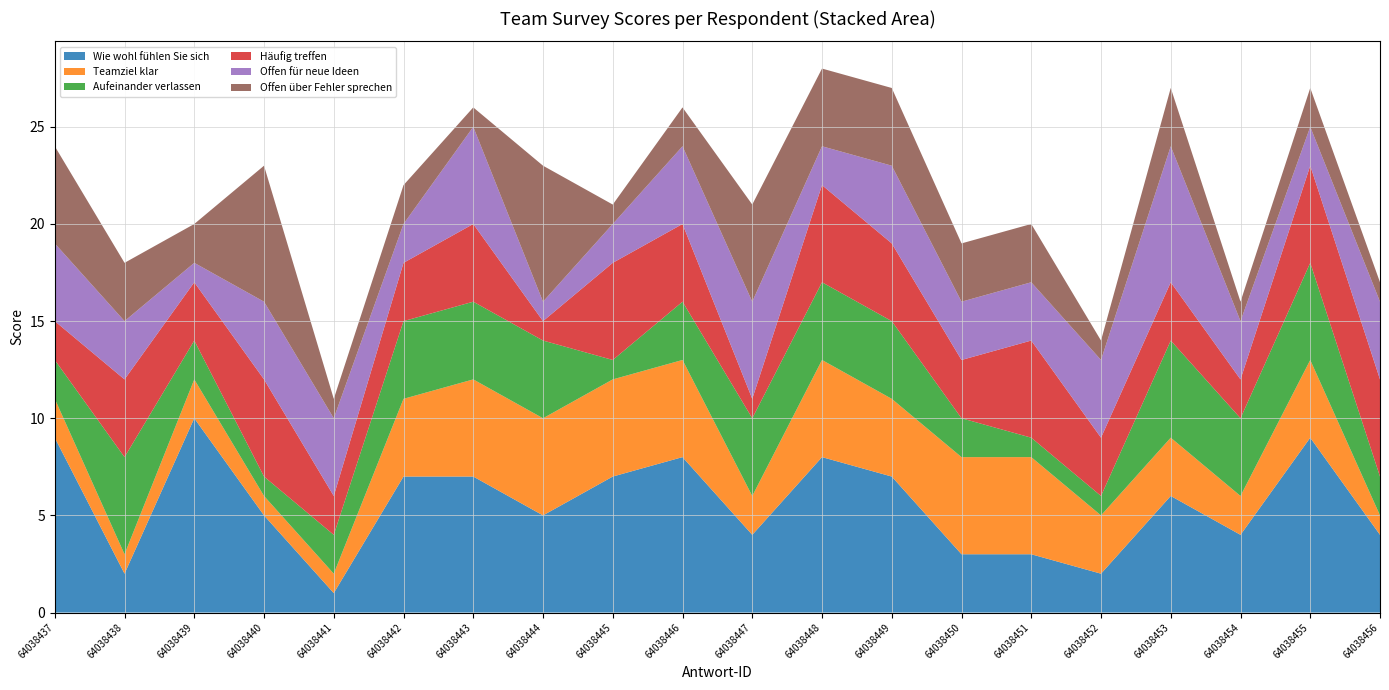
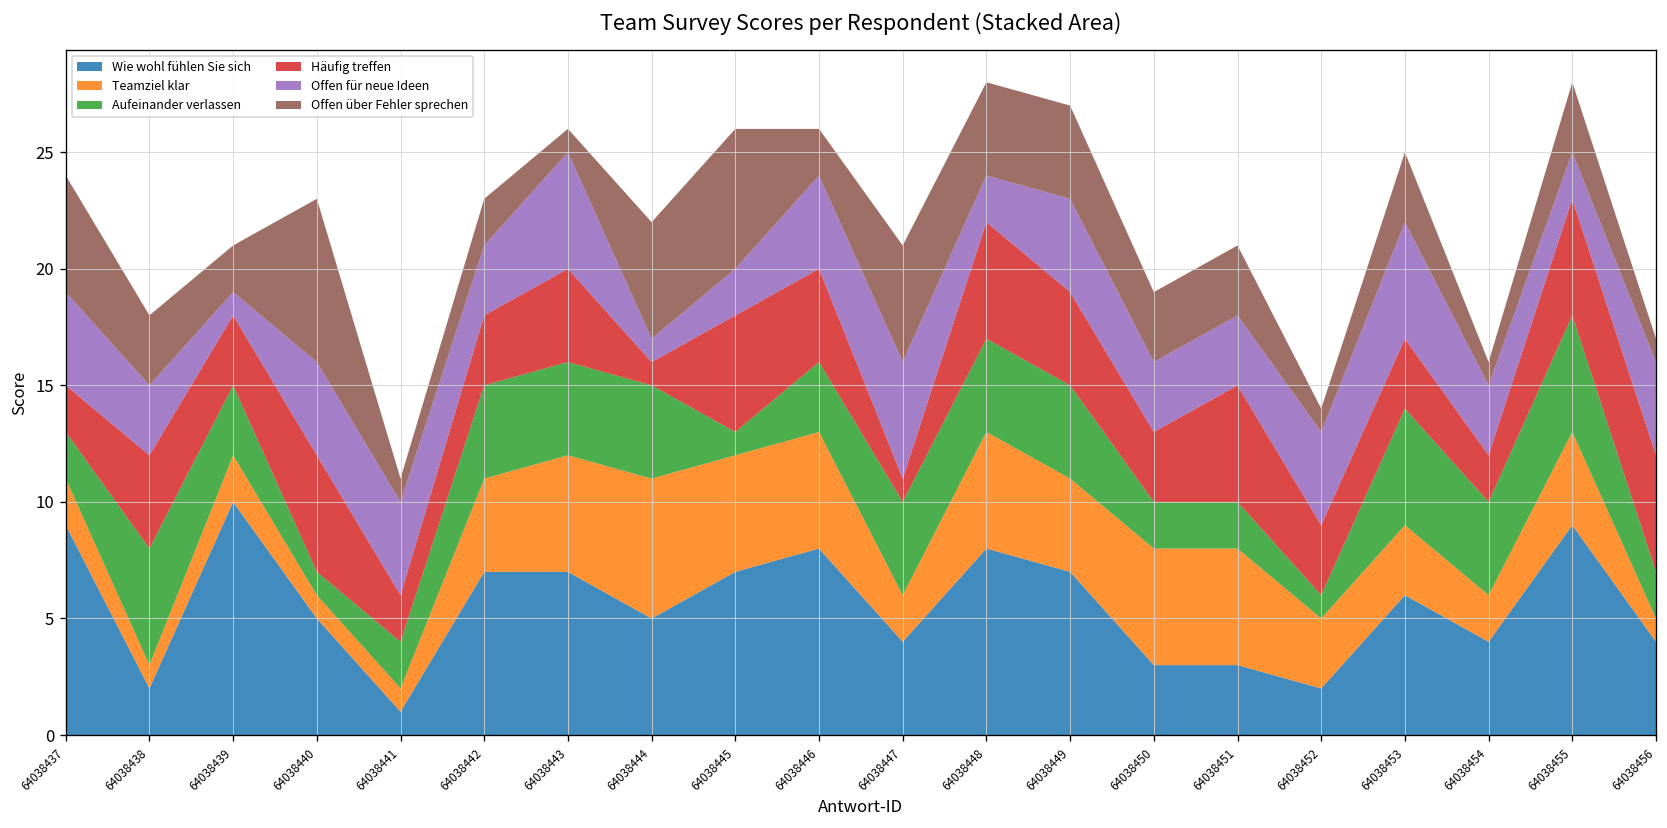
  {
    "Wie wohl fühlen Sie sich": {
      "64038437": 9,
      "64038438": 2,
      "64038439": 10,
      "64038440": 5,
      "64038441": 1,
      "64038442": 7,
      "64038443": 7,
      "64038444": 5,
      "64038445": 7,
      "64038446": 8,
      "64038447": 4,
      "64038448": 8,
      "64038449": 7,
      "64038450": 3,
      "64038451": 3,
      "64038452": 2,
      "64038453": 6,
      "64038454": 4,
      "64038455": 9,
      "64038456": 4
    },
    "Teamziel klar": {
      "64038437": 2,
      "64038438": 1,
      "64038439": 2,
      "64038440": 1,
      "64038441": 1,
      "64038442": 4,
      "64038443": 5,
-     "64038444": 5,
+     "64038444": 6,
      "64038445": 5,
      "64038446": 5,
      "64038447": 2,
      "64038448": 5,
      "64038449": 4,
      "64038450": 5,
      "64038451": 5,
      "64038452": 3,
      "64038453": 3,
      "64038454": 2,
      "64038455": 4,
      "64038456": 1
    },
    "Aufeinander verlassen": {
      "64038437": 2,
      "64038438": 5,
-     "64038439": 2,
+     "64038439": 3,
      "64038440": 1,
      "64038441": 2,
      "64038442": 4,
      "64038443": 4,
      "64038444": 4,
      "64038445": 1,
      "64038446": 3,
      "64038447": 4,
      "64038448": 4,
      "64038449": 4,
      "64038450": 2,
-     "64038451": 1,
+     "64038451": 2,
      "64038452": 1,
      "64038453": 5,
      "64038454": 4,
      "64038455": 5,
      "64038456": 2
    },
    "Häufig treffen": {
      "64038437": 2,
      "64038438": 4,
      "64038439": 3,
      "64038440": 5,
      "64038441": 2,
      "64038442": 3,
      "64038443": 4,
      "64038444": 1,
      "64038445": 5,
      "64038446": 4,
      "64038447": 1,
      "64038448": 5,
      "64038449": 4,
      "64038450": 3,
      "64038451": 5,
      "64038452": 3,
      "64038453": 3,
      "64038454": 2,
      "64038455": 5,
      "64038456": 5
    },
    "Offen für neue Ideen": {
      "64038437": 4,
      "64038438": 3,
      "64038439": 1,
      "64038440": 4,
      "64038441": 4,
-     "64038442": 2,
+     "64038442": 3,
      "64038443": 5,
      "64038444": 1,
      "64038445": 2,
      "64038446": 4,
      "64038447": 5,
      "64038448": 2,
      "64038449": 4,
      "64038450": 3,
      "64038451": 3,
      "64038452": 4,
-     "64038453": 7,
+     "64038453": 5,
      "64038454": 3,
      "64038455": 2,
      "64038456": 4
    },
    "Offen über Fehler sprechen": {
      "64038437": 5,
      "64038438": 3,
      "64038439": 2,
      "64038440": 7,
      "64038441": 1,
      "64038442": 2,
      "64038443": 1,
-     "64038444": 7,
-     "64038445": 1,
+     "64038444": 5,
+     "64038445": 6,
      "64038446": 2,
      "64038447": 5,
      "64038448": 4,
      "64038449": 4,
      "64038450": 3,
      "64038451": 3,
      "64038452": 1,
      "64038453": 3,
      "64038454": 1,
-     "64038455": 2,
+     "64038455": 3,
      "64038456": 1
    }
  }
